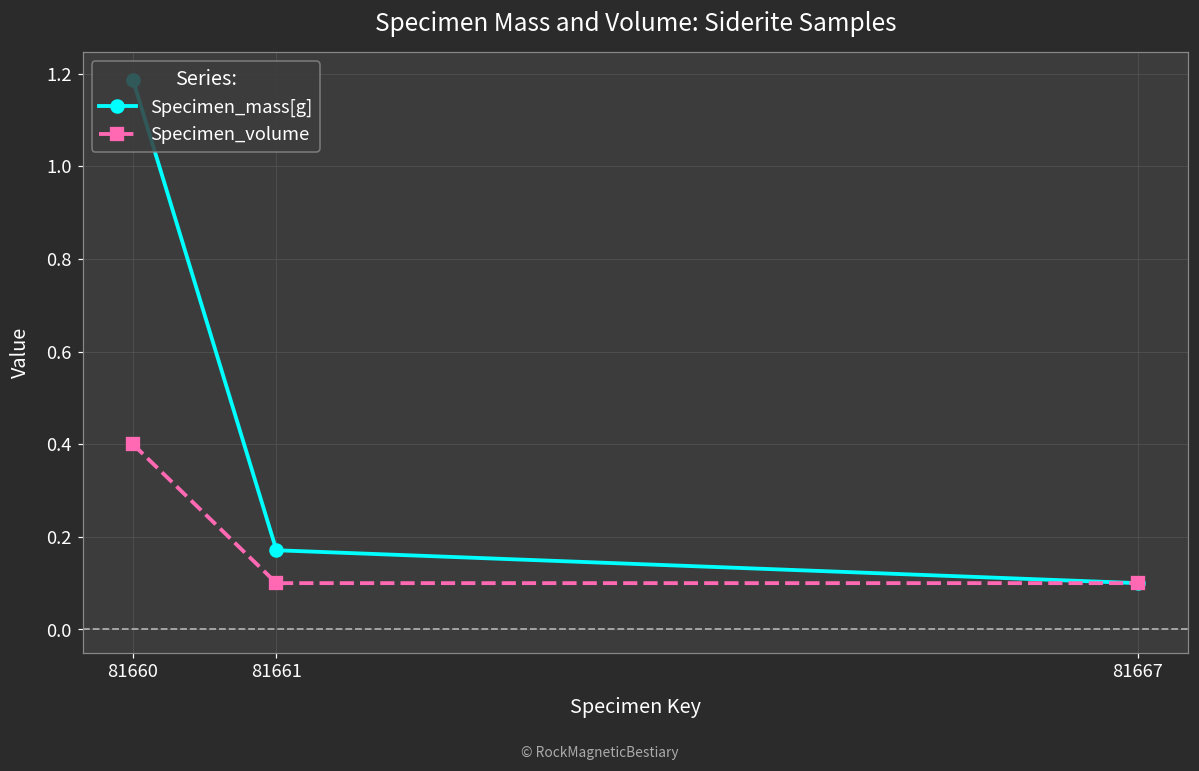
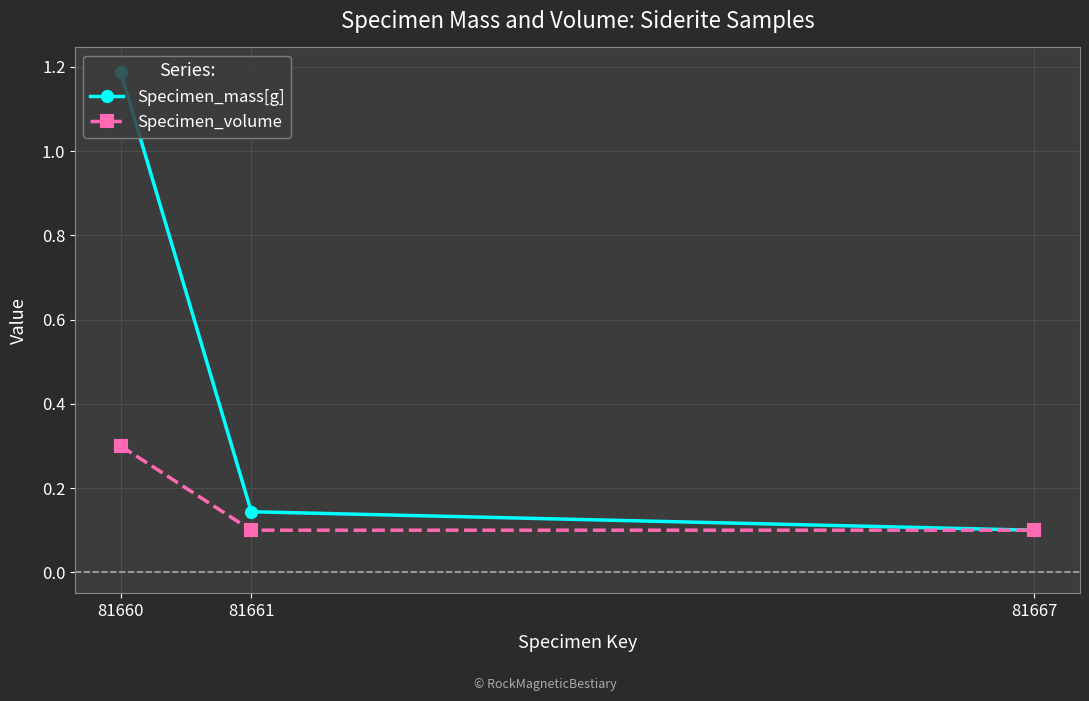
  {
    "Specimen_mass[g]": {
-     "81661": 0.17
+     "81661": 0.14
    },
    "Specimen_volume": {
-     "81660": 0.4,
+     "81660": 0.3,
      "81661": 0.1
    }
  }
